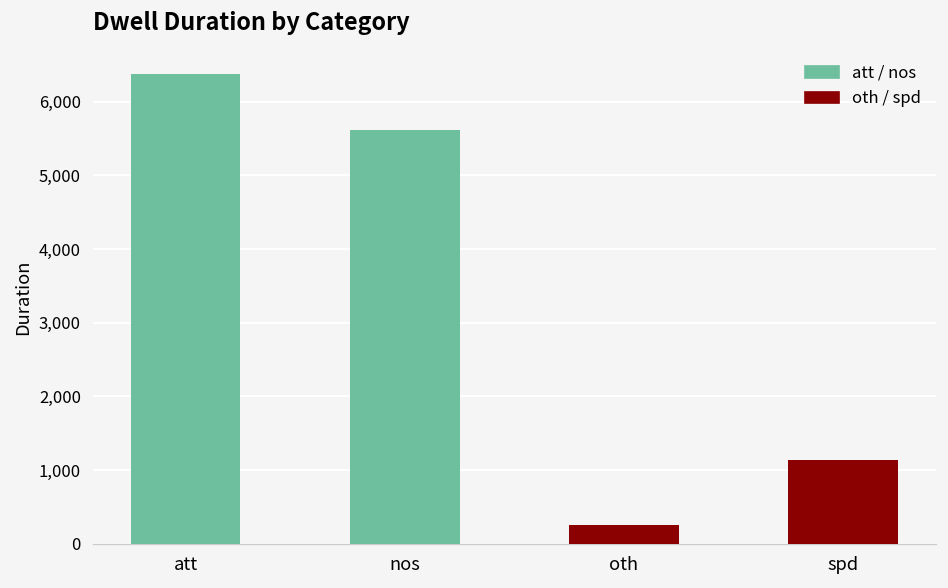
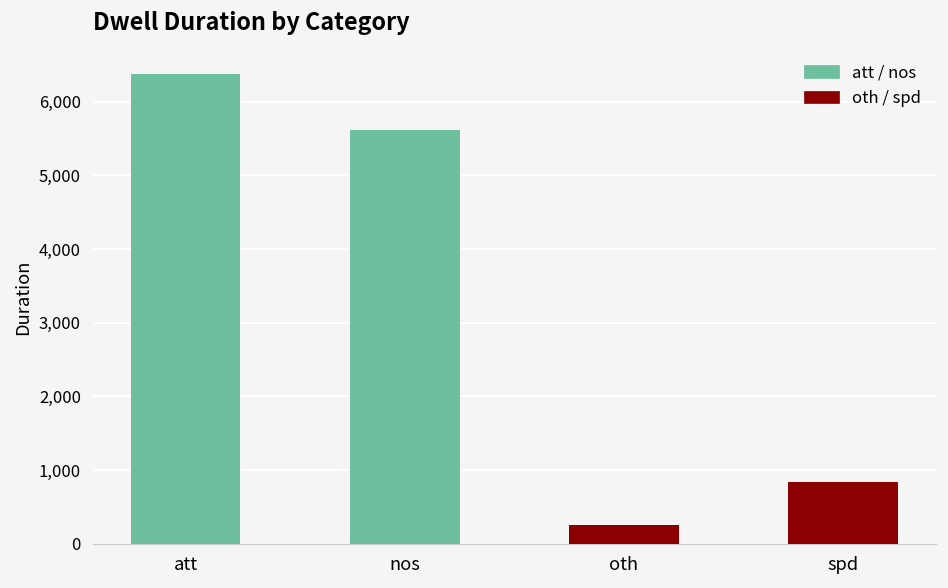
  {
    "att / nos": {
      "att": "6,400",
      "nos": "5,600"
    },
    "oth / spd": {
      "oth": "300",
-     "spd": "1,100"
+     "spd": "800"
    }
  }
